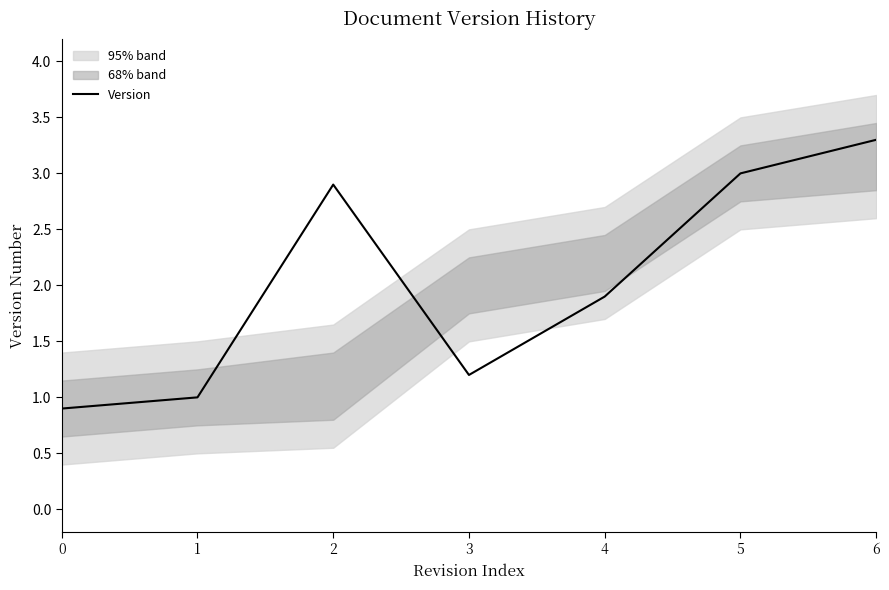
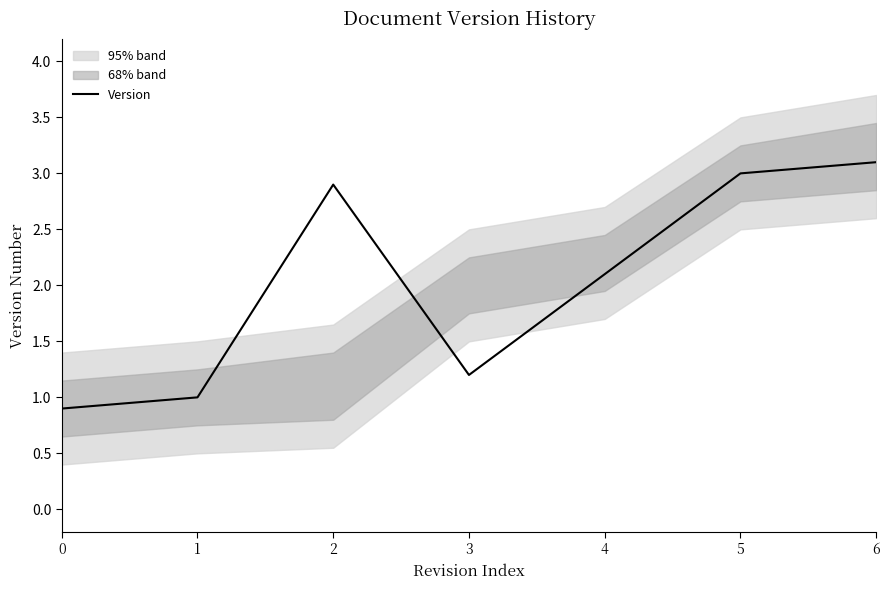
  {
    "Version": {
      "0": 0.9,
      "1": 1.0,
      "2": 2.9,
      "3": 1.2,
-     "4": 1.9,
+     "4": 2.1,
      "5": 3.0,
-     "6": 3.3
+     "6": 3.1
    }
  }
